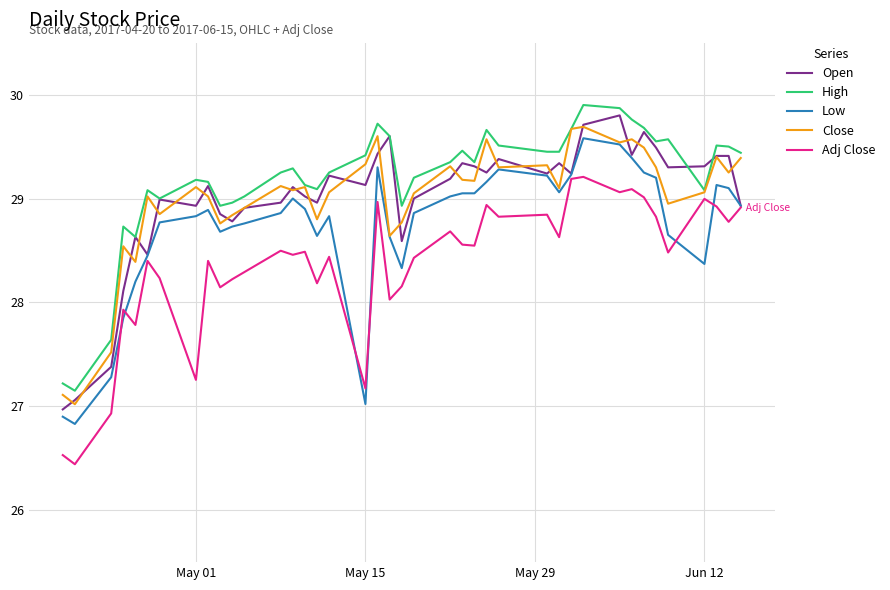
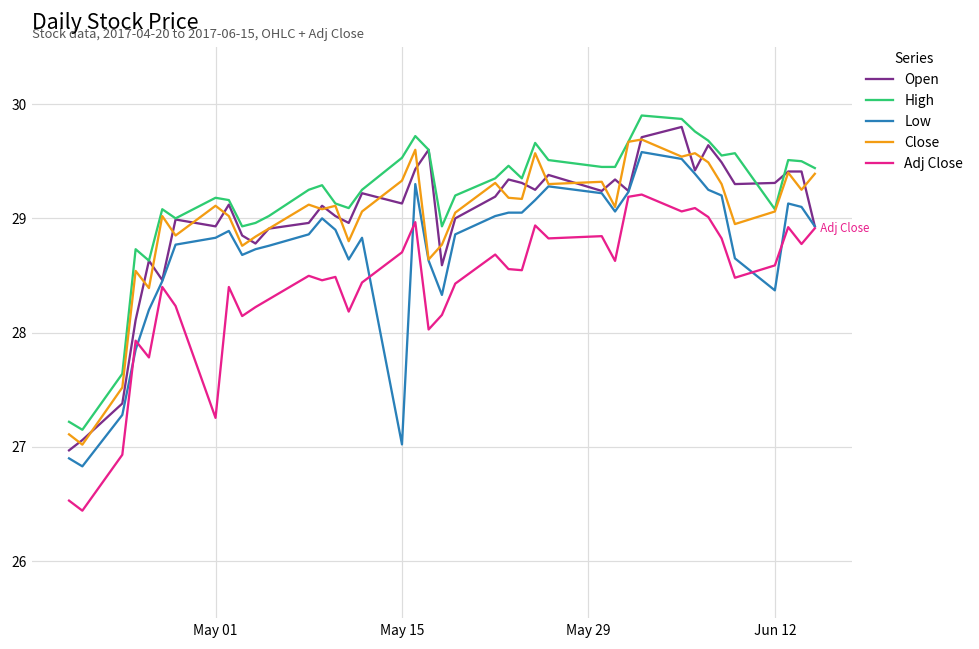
  {
    "Open": {
      "May 01": 28.93,
      "May 15": 29.13,
      "Jun 12": 29.31
    },
    "High": {
      "May 01": 29.18,
-     "May 15": 29.42
+     "May 15": 29.53
    },
    "Low": {
      "May 01": 28.83,
      "May 15": 27.02,
      "Jun 12": 28.37
    },
    "Close": {
      "May 01": 29.11,
      "May 15": 29.33
    },
    "Adj Close": {
      "May 01": 27.25,
-     "May 15": 27.17,
-     "Jun 12": 29.00
+     "May 15": 28.70,
+     "Jun 12": 28.59
    }
  }
